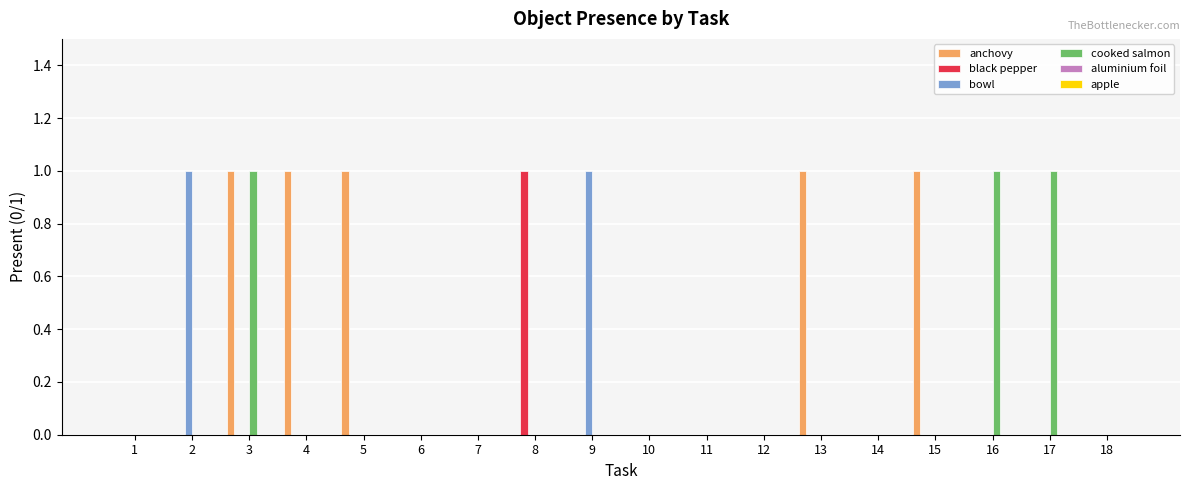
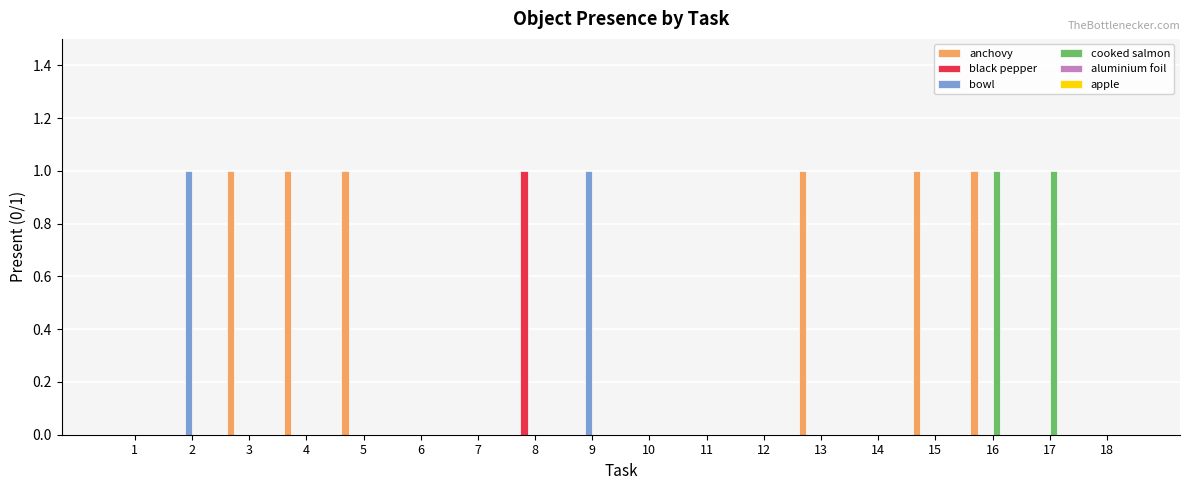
  {
    "anchovy": {
      "1": 0,
      "2": 0,
      "3": 1,
      "4": 1,
      "5": 1,
      "6": 0,
      "7": 0,
      "8": 0,
      "9": 0,
      "10": 0,
      "11": 0,
      "12": 0,
      "13": 1,
      "14": 0,
      "15": 1,
-     "16": 0,
+     "16": 1,
      "17": 0,
      "18": 0
    },
    "black pepper": {
      "1": 0,
      "2": 0,
      "3": 0,
      "4": 0,
      "5": 0,
      "6": 0,
      "7": 0,
      "8": 1,
      "9": 0,
      "10": 0,
      "11": 0,
      "12": 0,
      "13": 0,
      "14": 0,
      "15": 0,
      "16": 0,
      "17": 0,
      "18": 0
    },
    "bowl": {
      "1": 0,
      "2": 1,
      "3": 0,
      "4": 0,
      "5": 0,
      "6": 0,
      "7": 0,
      "8": 0,
      "9": 1,
      "10": 0,
      "11": 0,
      "12": 0,
      "13": 0,
      "14": 0,
      "15": 0,
      "16": 0,
      "17": 0,
      "18": 0
    },
    "cooked salmon": {
      "1": 0,
      "2": 0,
-     "3": 1,
+     "3": 0,
      "4": 0,
      "5": 0,
      "6": 0,
      "7": 0,
      "8": 0,
      "9": 0,
      "10": 0,
      "11": 0,
      "12": 0,
      "13": 0,
      "14": 0,
      "15": 0,
      "16": 1,
      "17": 1,
      "18": 0
    },
    "aluminium foil": {
      "1": 0,
      "2": 0,
      "3": 0,
      "4": 0,
      "5": 0,
      "6": 0,
      "7": 0,
      "8": 0,
      "9": 0,
      "10": 0,
      "11": 0,
      "12": 0,
      "13": 0,
      "14": 0,
      "15": 0,
      "16": 0,
      "17": 0,
      "18": 0
    },
    "apple": {
      "1": 0,
      "2": 0,
      "3": 0,
      "4": 0,
      "5": 0,
      "6": 0,
      "7": 0,
      "8": 0,
      "9": 0,
      "10": 0,
      "11": 0,
      "12": 0,
      "13": 0,
      "14": 0,
      "15": 0,
      "16": 0,
      "17": 0,
      "18": 0
    }
  }
